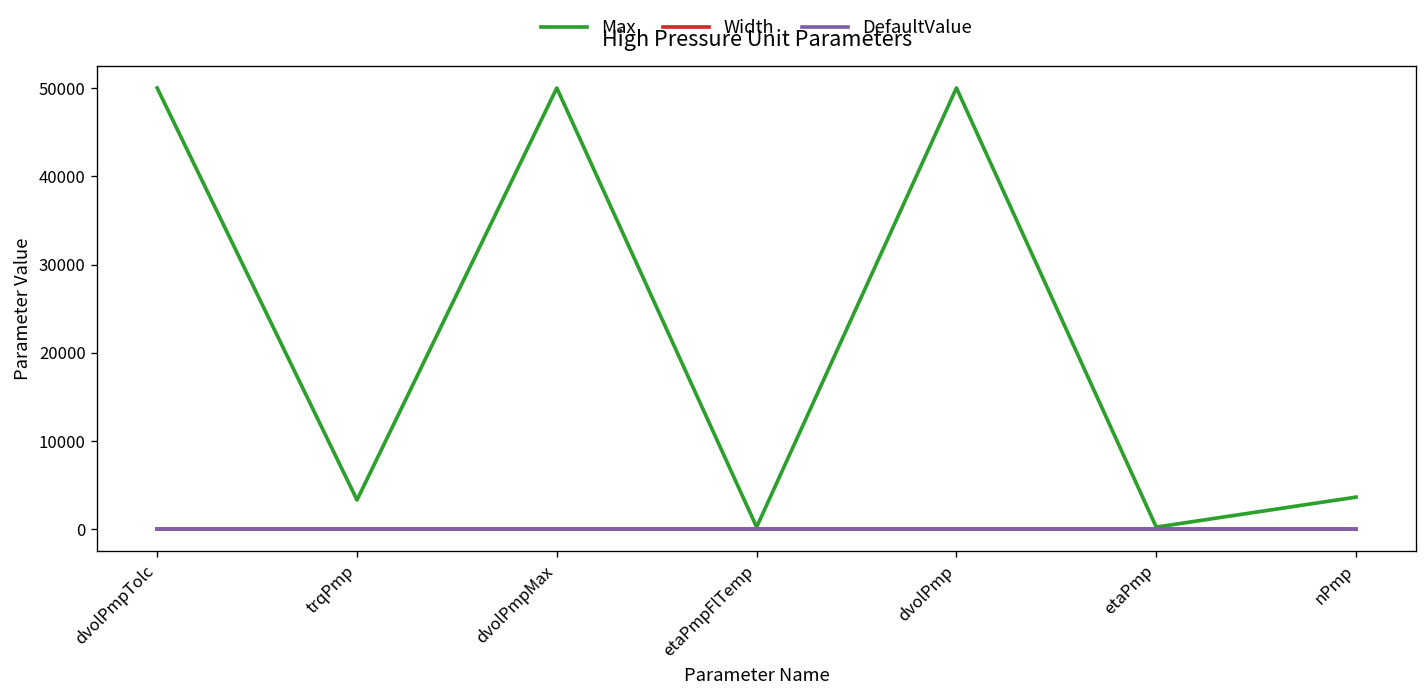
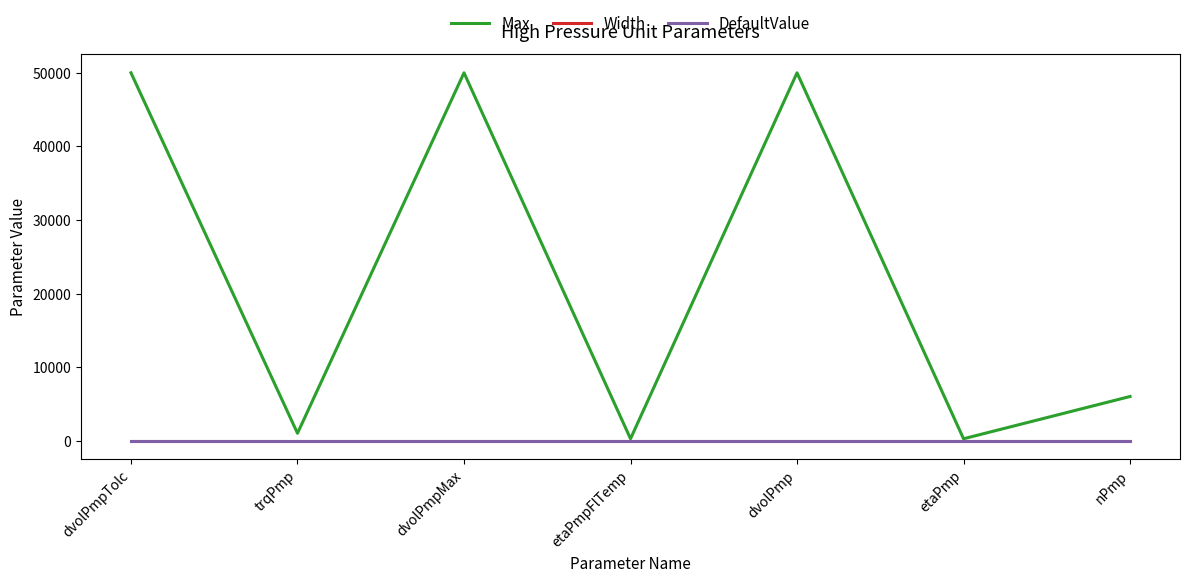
  {
    "Max": {
      "dvolPmpTolc": 50000,
-     "trqPmp": 3000,
+     "trqPmp": 1000,
      "dvolPmpMax": 50000,
      "dvolPmp": 50000,
-     "nPmp": 4000
+     "nPmp": 6000
    },
    "DefaultValue": {
      "dvolPmpTolc": 0,
      "trqPmp": 0,
      "dvolPmpMax": 0,
      "dvolPmp": 0,
      "nPmp": 0
    }
  }
